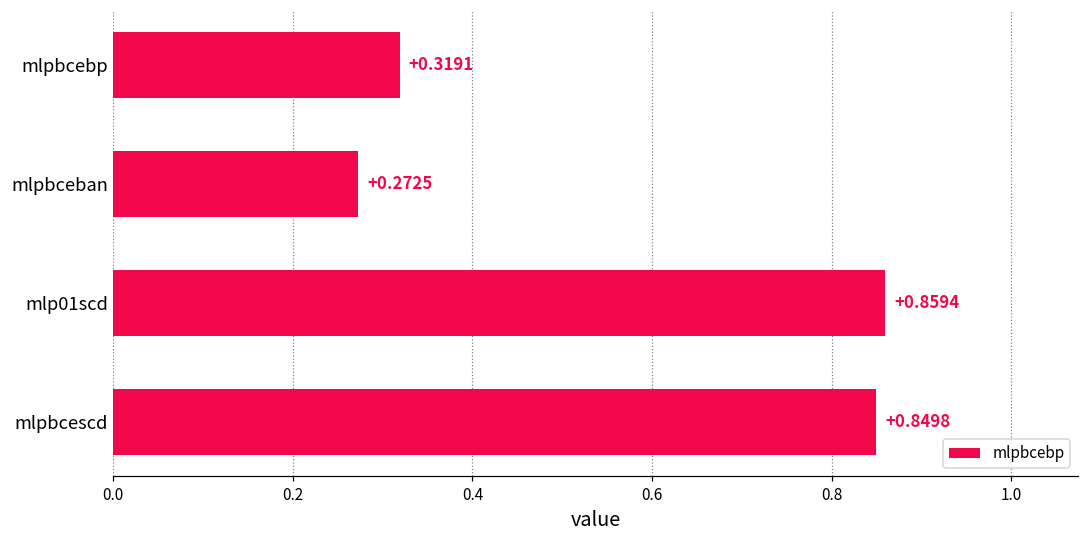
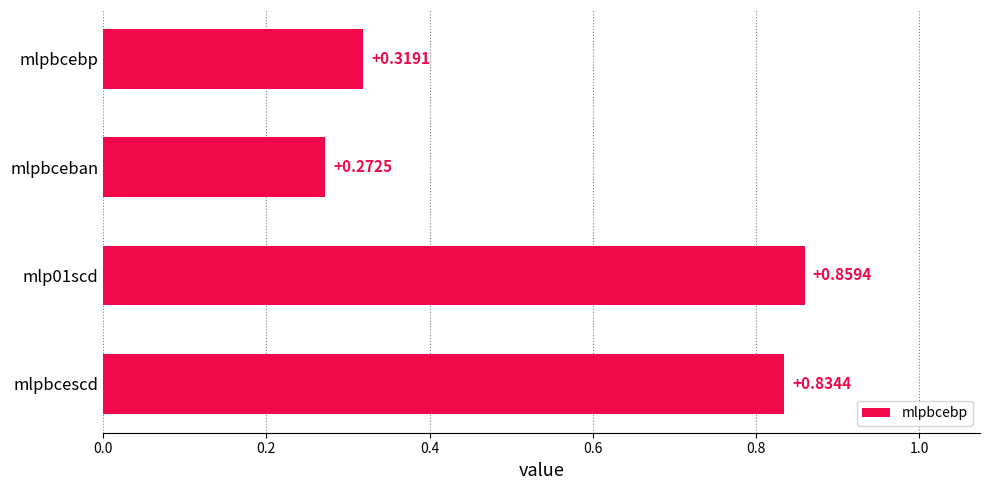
  {
    "mlpbcebp": "+0.3191",
    "mlpbceban": "+0.2725",
    "mlp01scd": "+0.8594",
-   "mlpbcescd": "+0.8498"
+   "mlpbcescd": "+0.8344"
  }
